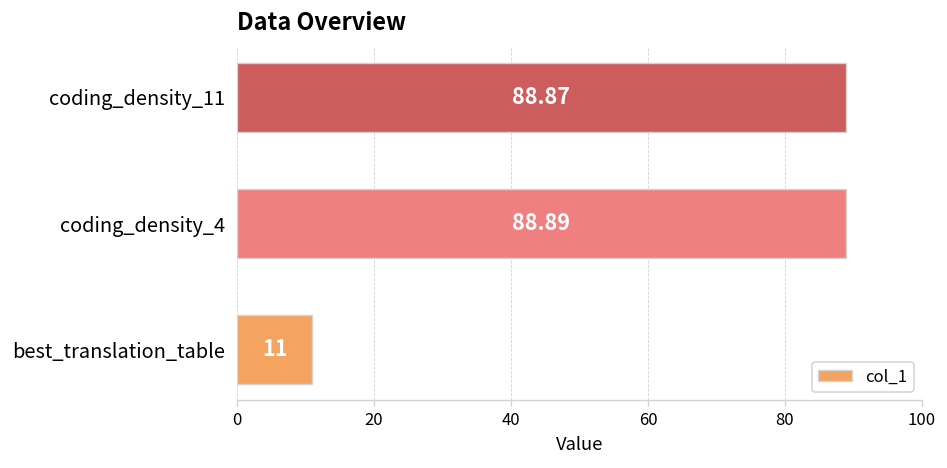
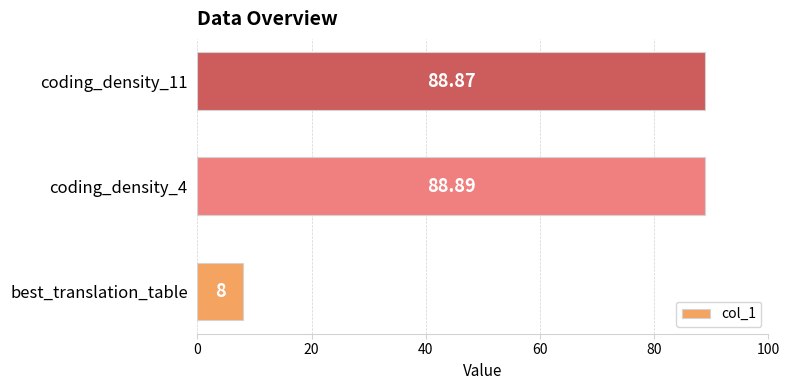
  {
    "coding_density_11": 88.87,
    "coding_density_4": 88.89,
-   "best_translation_table": 11
+   "best_translation_table": 8
  }
